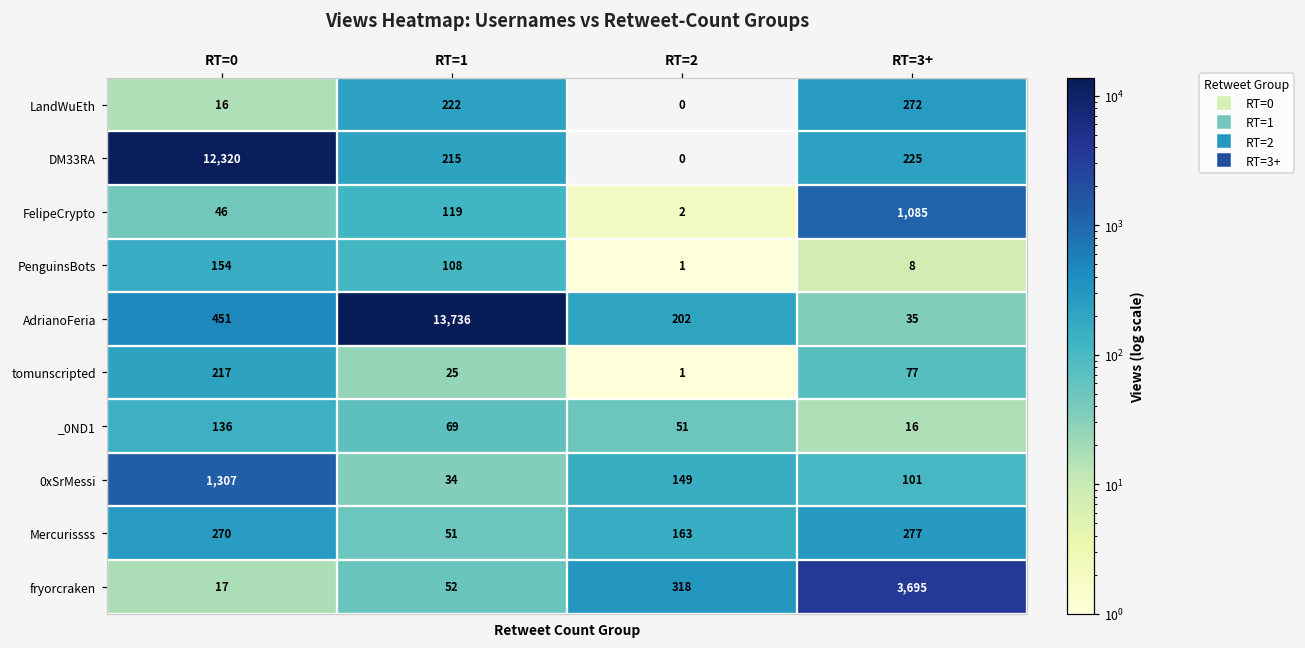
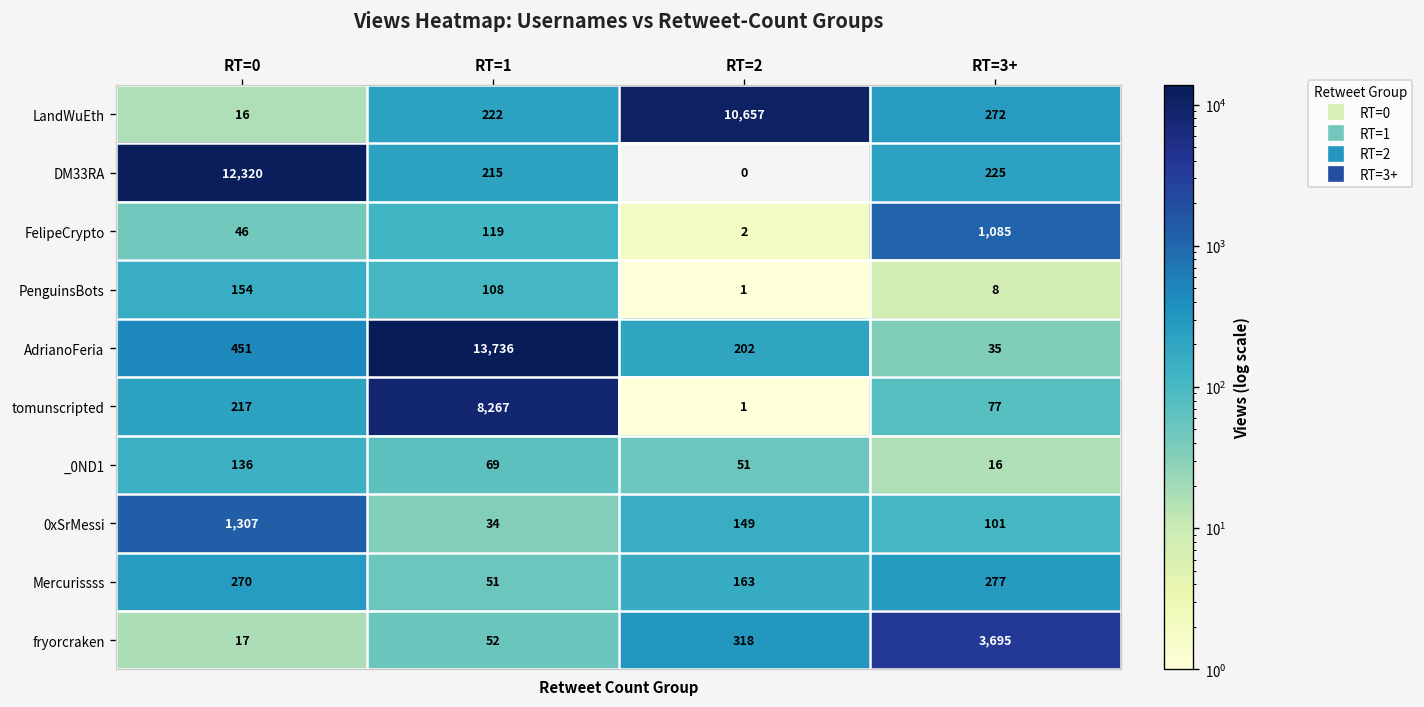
  {
    "LandWuEth": {
      "RT=0": "16",
      "RT=1": "222",
-     "RT=2": "0",
+     "RT=2": "10,657",
      "RT=3+": "272"
    },
    "DM33RA": {
      "RT=0": "12,320",
      "RT=1": "215",
      "RT=2": "0",
      "RT=3+": "225"
    },
    "FelipeCrypto": {
      "RT=0": "46",
      "RT=1": "119",
      "RT=2": "2",
      "RT=3+": "1,085"
    },
    "PenguinsBots": {
      "RT=0": "154",
      "RT=1": "108",
      "RT=2": "1",
      "RT=3+": "8"
    },
    "AdrianoFeria": {
      "RT=0": "451",
      "RT=1": "13,736",
      "RT=2": "202",
      "RT=3+": "35"
    },
    "tomunscripted": {
      "RT=0": "217",
-     "RT=1": "25",
+     "RT=1": "8,267",
      "RT=2": "1",
      "RT=3+": "77"
    },
    "_0ND1": {
      "RT=0": "136",
      "RT=1": "69",
      "RT=2": "51",
      "RT=3+": "16"
    },
    "0xSrMessi": {
      "RT=0": "1,307",
      "RT=1": "34",
      "RT=2": "149",
      "RT=3+": "101"
    },
    "Mercurissss": {
      "RT=0": "270",
      "RT=1": "51",
      "RT=2": "163",
      "RT=3+": "277"
    },
    "fryorcraken": {
      "RT=0": "17",
      "RT=1": "52",
      "RT=2": "318",
      "RT=3+": "3,695"
    }
  }
